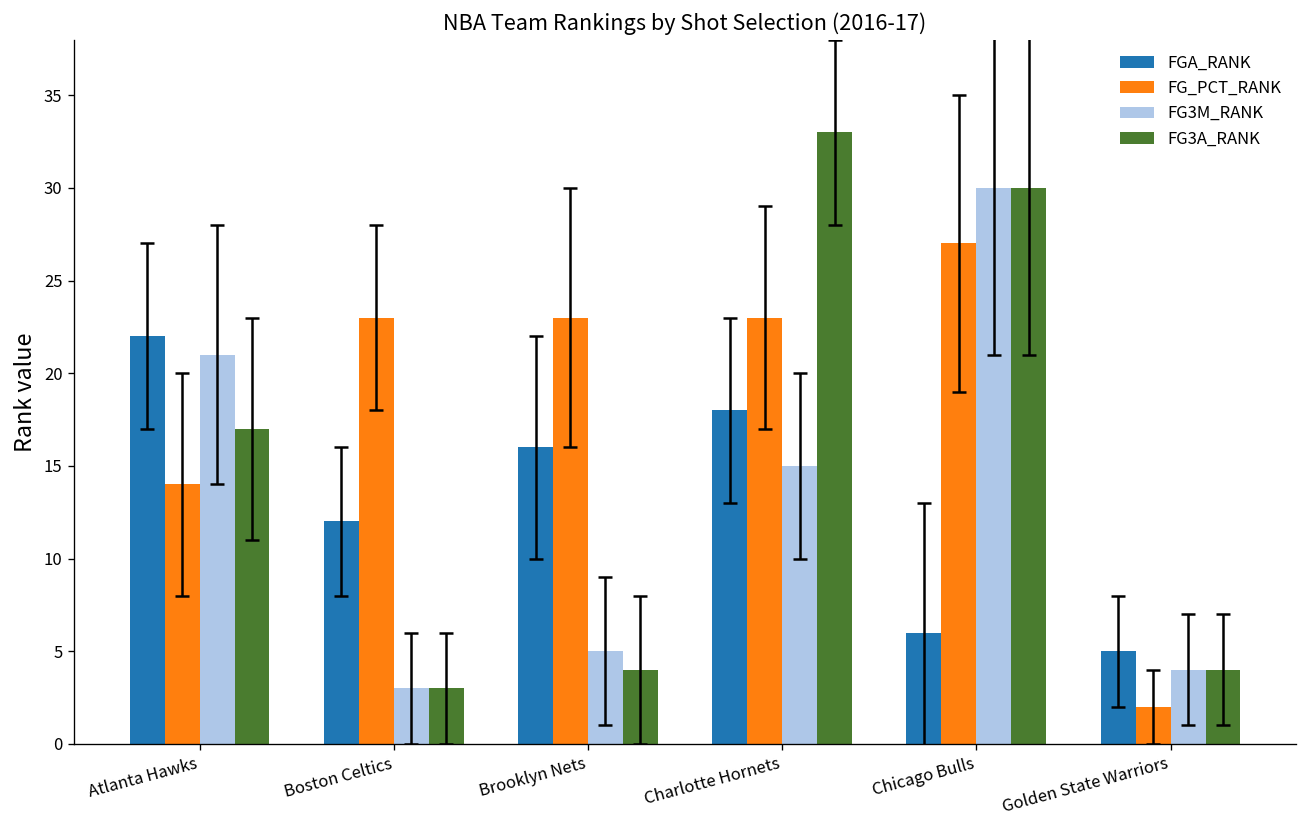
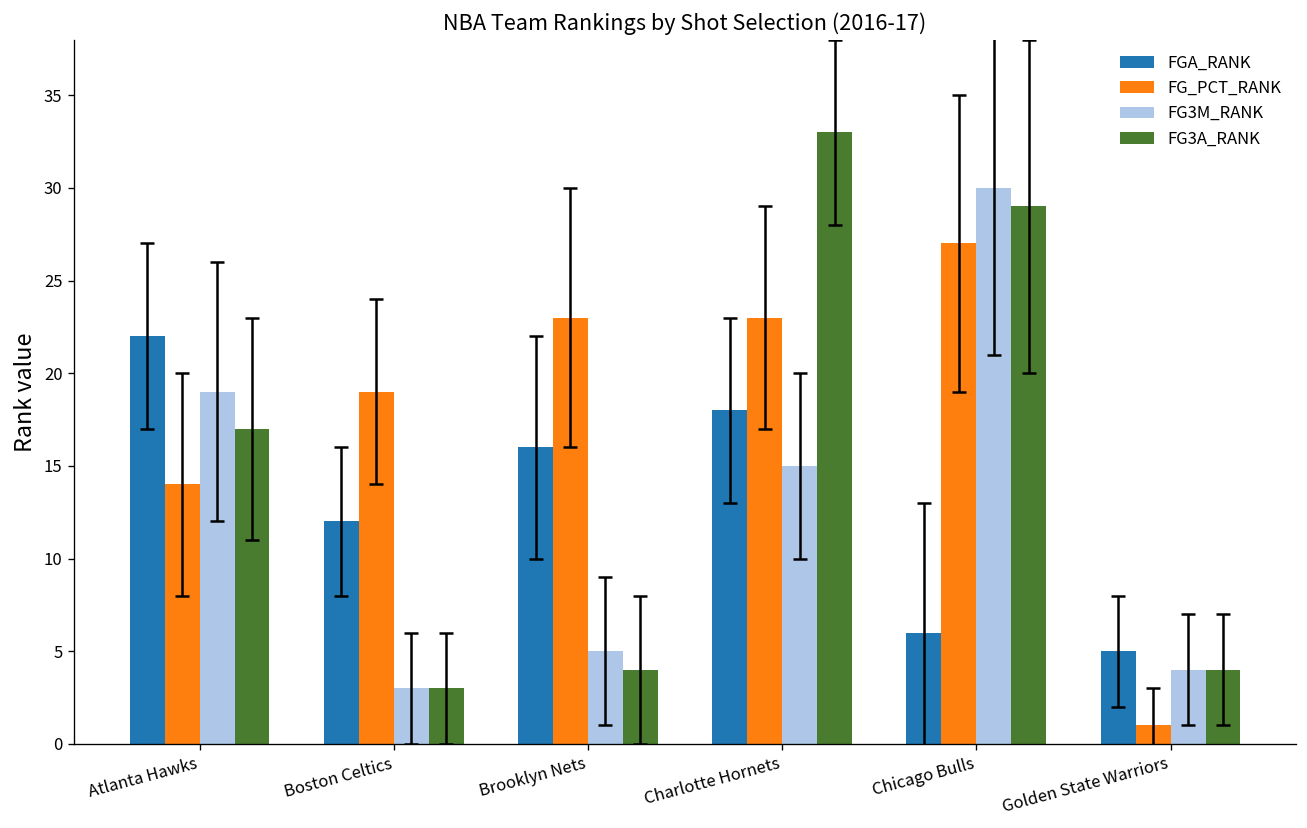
  {
    "FG_PCT_RANK": {
      "Atlanta Hawks": 14,
-     "Boston Celtics": 23,
+     "Boston Celtics": 19,
      "Brooklyn Nets": 23,
      "Charlotte Hornets": 23,
      "Chicago Bulls": 27,
-     "Golden State Warriors": 2
+     "Golden State Warriors": 1
    },
    "FG3M_RANK": {
-     "Atlanta Hawks": 21,
+     "Atlanta Hawks": 19,
      "Boston Celtics": 3,
      "Brooklyn Nets": 5,
      "Charlotte Hornets": 15,
      "Chicago Bulls": 30,
      "Golden State Warriors": 4
    },
    "FG3A_RANK": {
      "Atlanta Hawks": 17,
      "Boston Celtics": 3,
      "Brooklyn Nets": 4,
      "Charlotte Hornets": 33,
-     "Chicago Bulls": 30,
+     "Chicago Bulls": 29,
      "Golden State Warriors": 4
    }
  }
